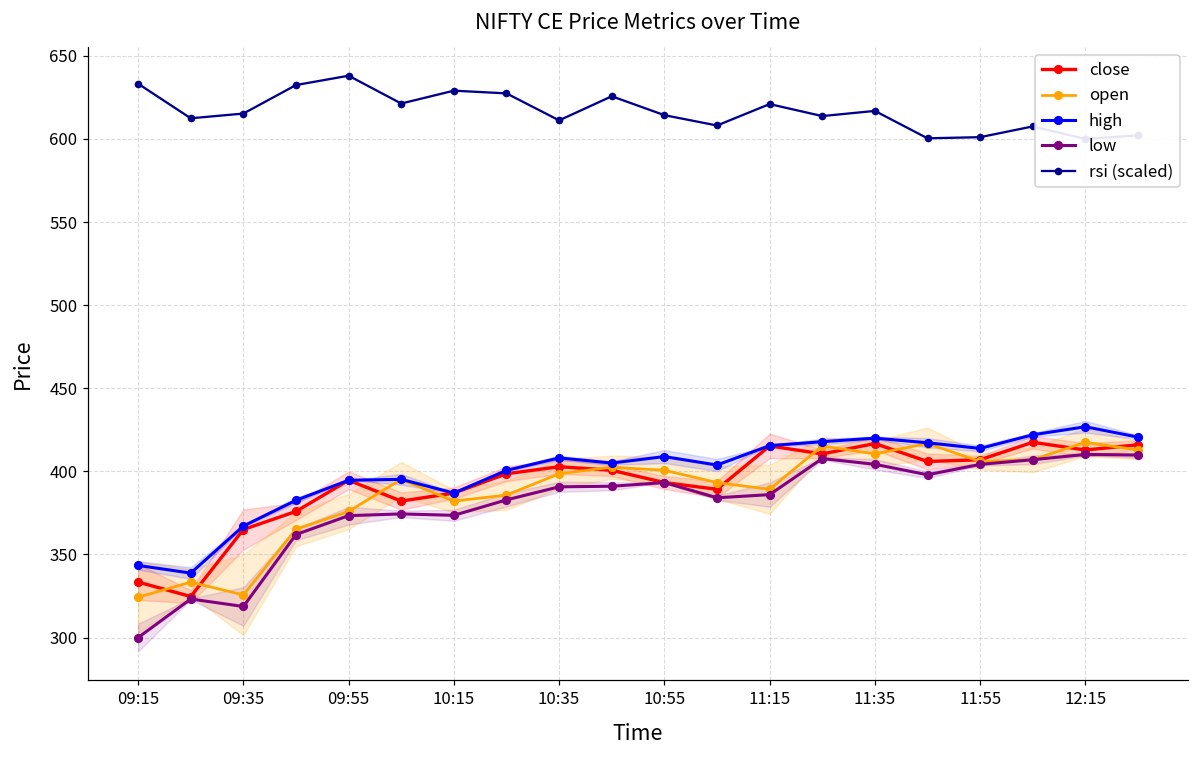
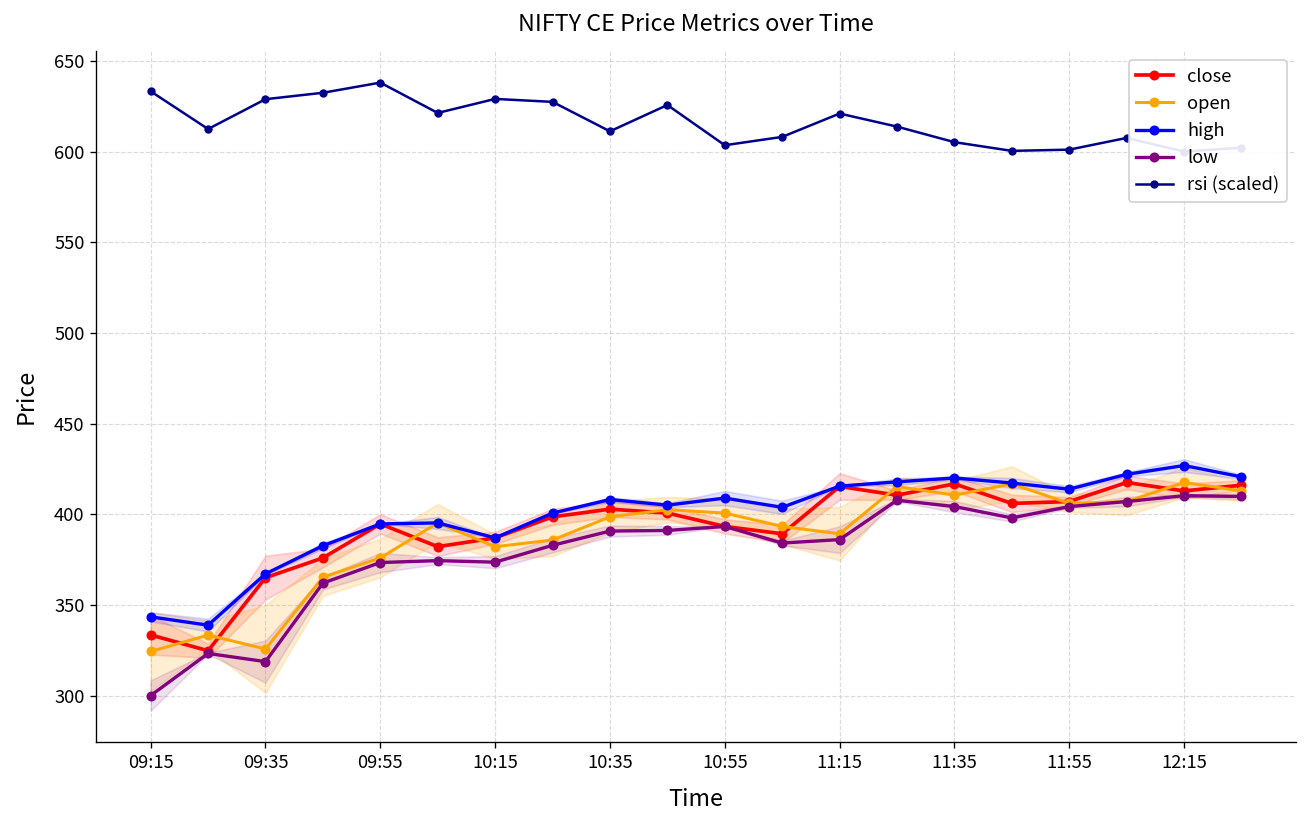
  {
    "rsi (scaled)": {
      "09:15": 633,
-     "09:35": 615,
+     "09:35": 629,
      "09:55": 638,
      "10:15": 629,
      "10:35": 611,
-     "10:55": 614,
+     "10:55": 604,
      "11:15": 621,
-     "11:35": 617,
+     "11:35": 605,
      "11:55": 601
    }
  }
